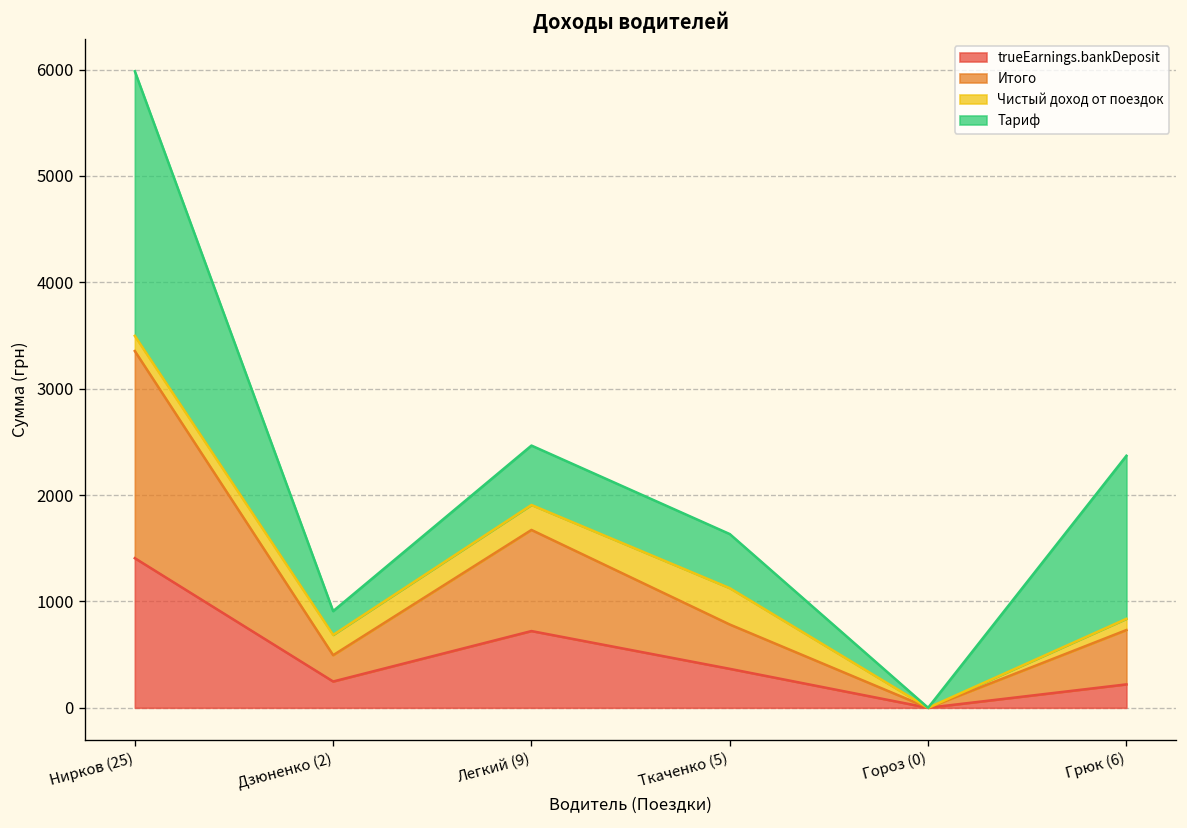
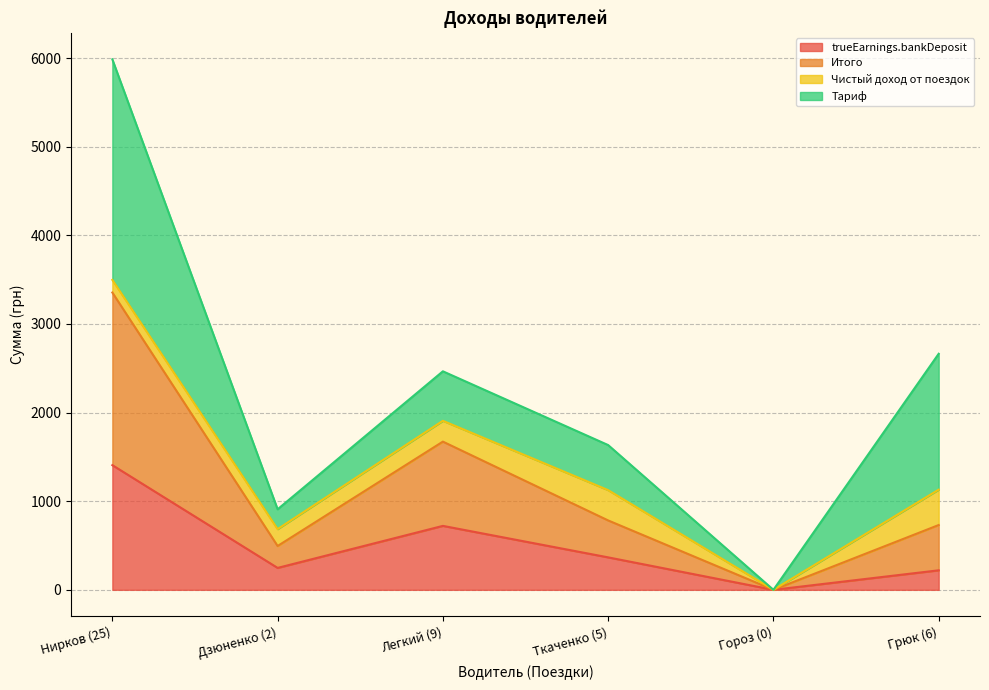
  {
    "Чистый доход от поездок": {
      "Нирков (25)": 100,
      "Дзюненко (2)": 200,
      "Легкий (9)": 200,
      "Ткаченко (5)": 300,
-     "Грюк (6)": 100
+     "Грюк (6)": 400
    },
    "Тариф": {
      "Нирков (25)": 2500,
      "Дзюненко (2)": 200,
      "Легкий (9)": 600,
      "Ткаченко (5)": 500,
      "Грюк (6)": 1500
    }
  }
